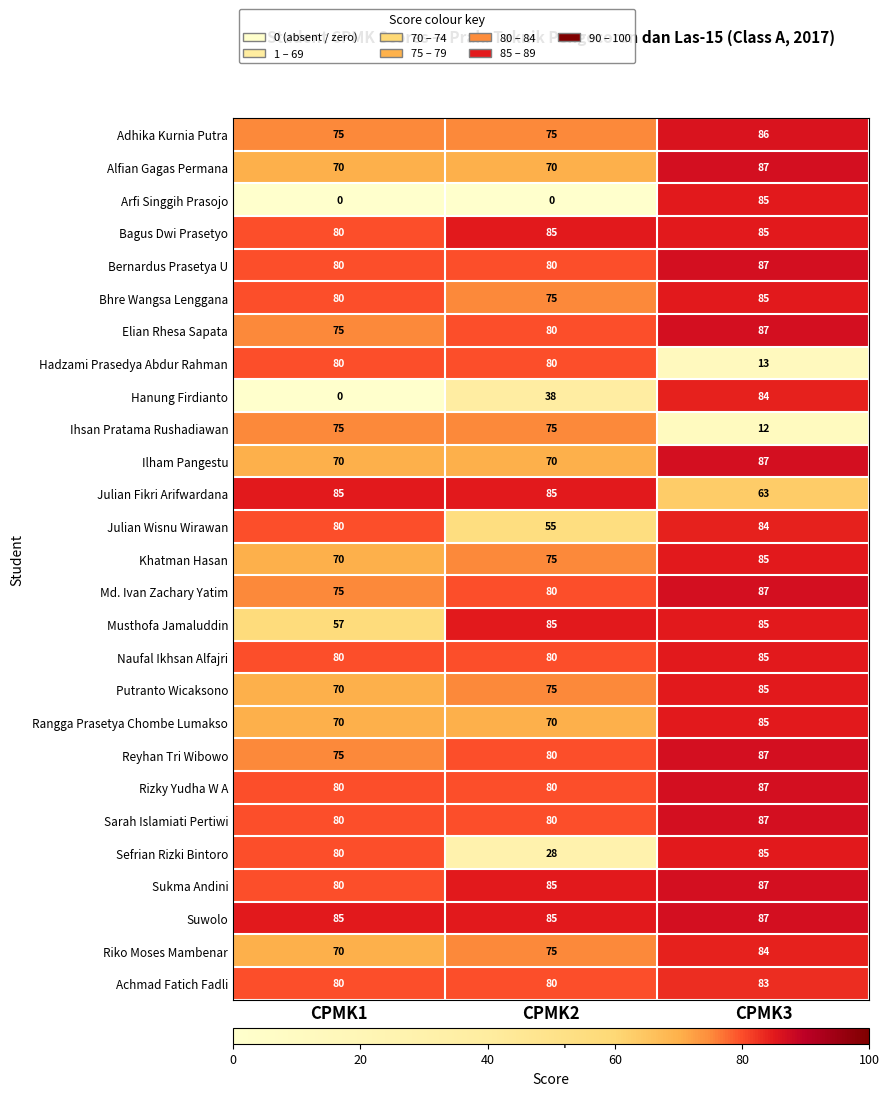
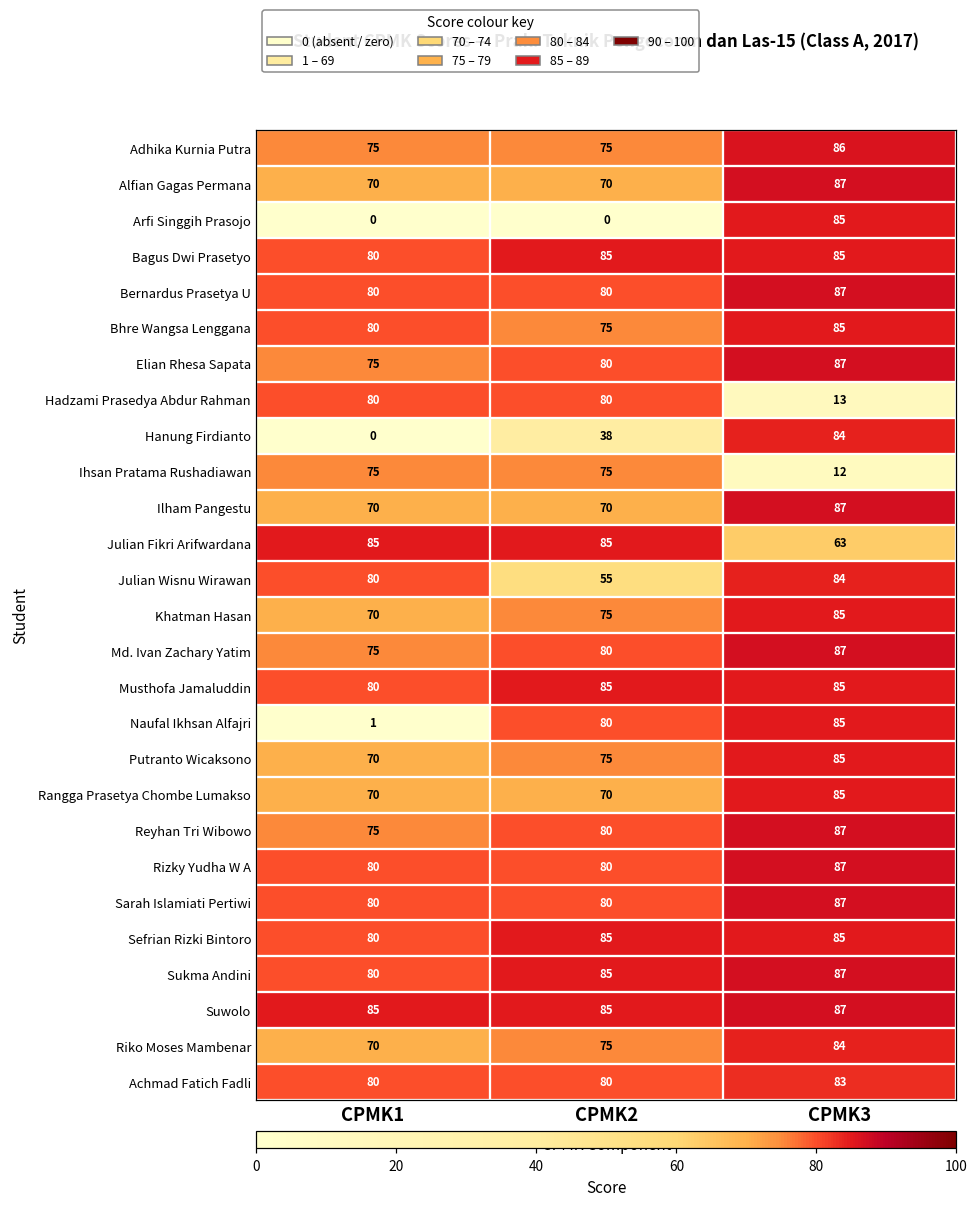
  {
    "Adhika Kurnia Putra": {
      "CPMK1": 75,
      "CPMK2": 75,
      "CPMK3": 86
    },
    "Alfian Gagas Permana": {
      "CPMK1": 70,
      "CPMK2": 70,
      "CPMK3": 87
    },
    "Arfi Singgih Prasojo": {
      "CPMK1": 0,
      "CPMK2": 0,
      "CPMK3": 85
    },
    "Bagus Dwi Prasetyo": {
      "CPMK1": 80,
      "CPMK2": 85,
      "CPMK3": 85
    },
    "Bernardus Prasetya U": {
      "CPMK1": 80,
      "CPMK2": 80,
      "CPMK3": 87
    },
    "Bhre Wangsa Lenggana": {
      "CPMK1": 80,
      "CPMK2": 75,
      "CPMK3": 85
    },
    "Elian Rhesa Sapata": {
      "CPMK1": 75,
      "CPMK2": 80,
      "CPMK3": 87
    },
    "Hadzami Prasedya Abdur Rahman": {
      "CPMK1": 80,
      "CPMK2": 80,
      "CPMK3": 13
    },
    "Hanung Firdianto": {
      "CPMK1": 0,
      "CPMK2": 38,
      "CPMK3": 84
    },
    "Ihsan Pratama Rushadiawan": {
      "CPMK1": 75,
      "CPMK2": 75,
      "CPMK3": 12
    },
    "Ilham Pangestu": {
      "CPMK1": 70,
      "CPMK2": 70,
      "CPMK3": 87
    },
    "Julian Fikri Arifwardana": {
      "CPMK1": 85,
      "CPMK2": 85,
      "CPMK3": 63
    },
    "Julian Wisnu Wirawan": {
      "CPMK1": 80,
      "CPMK2": 55,
      "CPMK3": 84
    },
    "Khatman Hasan": {
      "CPMK1": 70,
      "CPMK2": 75,
      "CPMK3": 85
    },
    "Md. Ivan Zachary Yatim": {
      "CPMK1": 75,
      "CPMK2": 80,
      "CPMK3": 87
    },
    "Musthofa Jamaluddin": {
-     "CPMK1": 57,
+     "CPMK1": 80,
      "CPMK2": 85,
      "CPMK3": 85
    },
    "Naufal Ikhsan Alfajri": {
-     "CPMK1": 80,
+     "CPMK1": 1,
      "CPMK2": 80,
      "CPMK3": 85
    },
    "Putranto Wicaksono": {
      "CPMK1": 70,
      "CPMK2": 75,
      "CPMK3": 85
    },
    "Rangga Prasetya Chombe Lumakso": {
      "CPMK1": 70,
      "CPMK2": 70,
      "CPMK3": 85
    },
    "Reyhan Tri Wibowo": {
      "CPMK1": 75,
      "CPMK2": 80,
      "CPMK3": 87
    },
    "Rizky Yudha W A": {
      "CPMK1": 80,
      "CPMK2": 80,
      "CPMK3": 87
    },
    "Sarah Islamiati Pertiwi": {
      "CPMK1": 80,
      "CPMK2": 80,
      "CPMK3": 87
    },
    "Sefrian Rizki Bintoro": {
      "CPMK1": 80,
-     "CPMK2": 28,
+     "CPMK2": 85,
      "CPMK3": 85
    },
    "Sukma Andini": {
      "CPMK1": 80,
      "CPMK2": 85,
      "CPMK3": 87
    },
    "Suwolo": {
      "CPMK1": 85,
      "CPMK2": 85,
      "CPMK3": 87
    },
    "Riko Moses Mambenar": {
      "CPMK1": 70,
      "CPMK2": 75,
      "CPMK3": 84
    },
    "Achmad Fatich Fadli": {
      "CPMK1": 80,
      "CPMK2": 80,
      "CPMK3": 83
    }
  }
